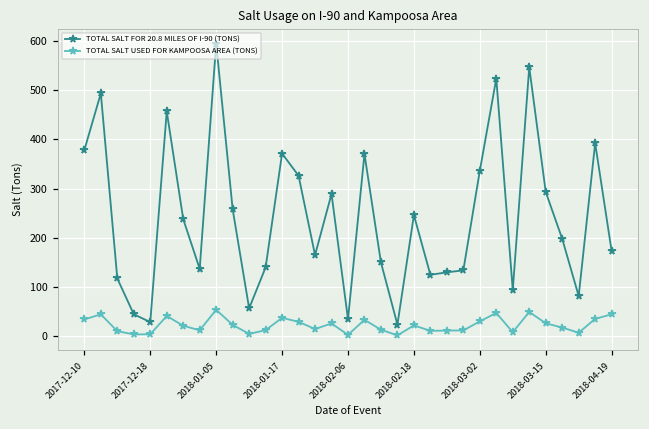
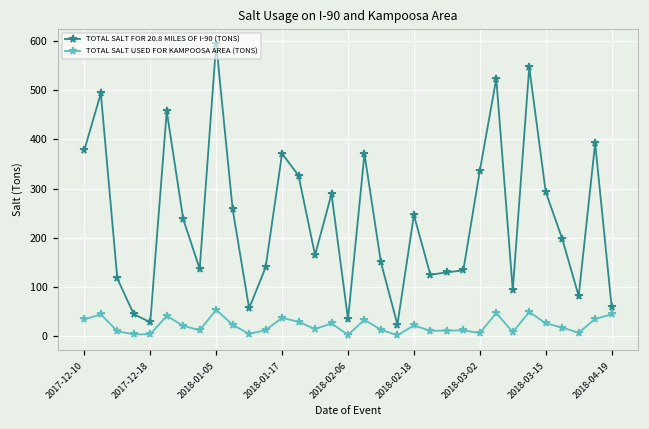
  {
    "TOTAL SALT FOR 20.8 MILES OF I-90 (TONS)": {
      "2017-12-10": 380,
      "2017-12-18": 30,
      "2018-01-17": 370,
      "2018-02-06": 40,
      "2018-02-18": 250,
      "2018-03-02": 340,
      "2018-03-15": 290,
-     "2018-04-19": 170
+     "2018-04-19": 60
    },
    "TOTAL SALT USED FOR KAMPOOSA AREA (TONS)": {
      "2017-12-10": 30,
      "2017-12-18": 0,
      "2018-01-05": 50,
      "2018-01-17": 40,
      "2018-02-06": 0,
      "2018-02-18": 20,
-     "2018-03-02": 30,
+     "2018-03-02": 10,
      "2018-03-15": 30,
      "2018-04-19": 40
    }
  }
